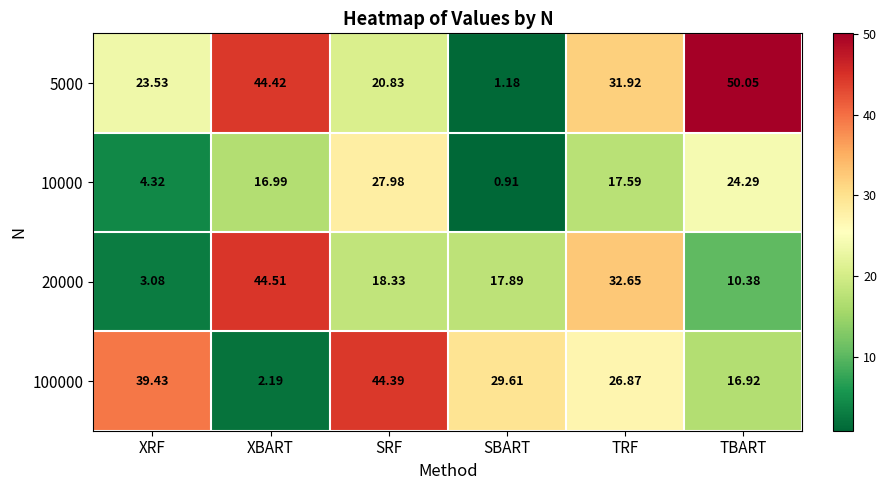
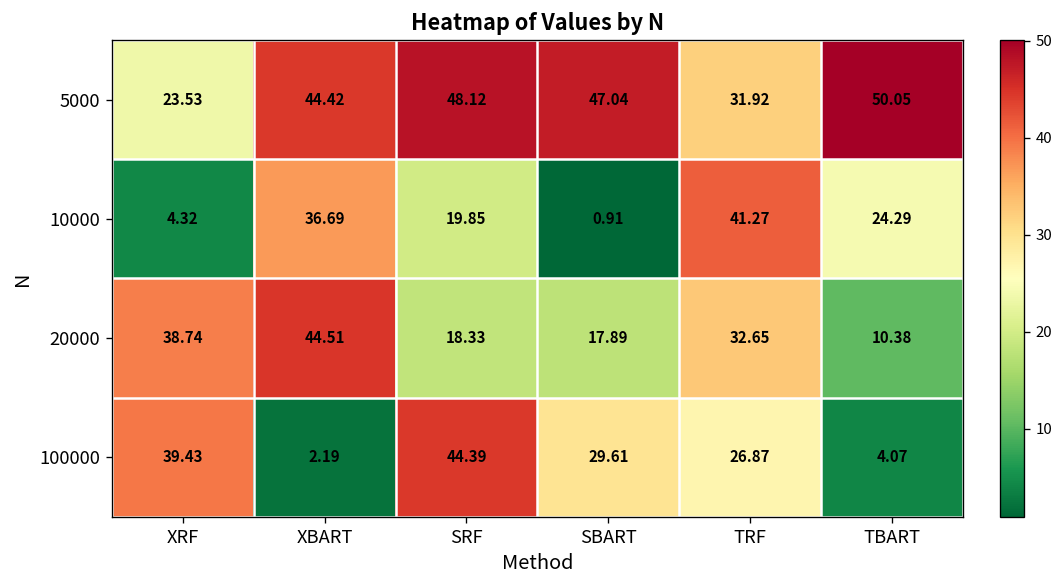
  {
    "5000": {
      "XRF": 23.53,
      "XBART": 44.42,
-     "SRF": 20.83,
-     "SBART": 1.18,
+     "SRF": 48.12,
+     "SBART": 47.04,
      "TRF": 31.92,
      "TBART": 50.05
    },
    "10000": {
      "XRF": 4.32,
-     "XBART": 16.99,
-     "SRF": 27.98,
+     "XBART": 36.69,
+     "SRF": 19.85,
      "SBART": 0.91,
-     "TRF": 17.59,
+     "TRF": 41.27,
      "TBART": 24.29
    },
    "20000": {
-     "XRF": 3.08,
+     "XRF": 38.74,
      "XBART": 44.51,
      "SRF": 18.33,
      "SBART": 17.89,
      "TRF": 32.65,
      "TBART": 10.38
    },
    "100000": {
      "XRF": 39.43,
      "XBART": 2.19,
      "SRF": 44.39,
      "SBART": 29.61,
      "TRF": 26.87,
-     "TBART": 16.92
+     "TBART": 4.07
    }
  }
